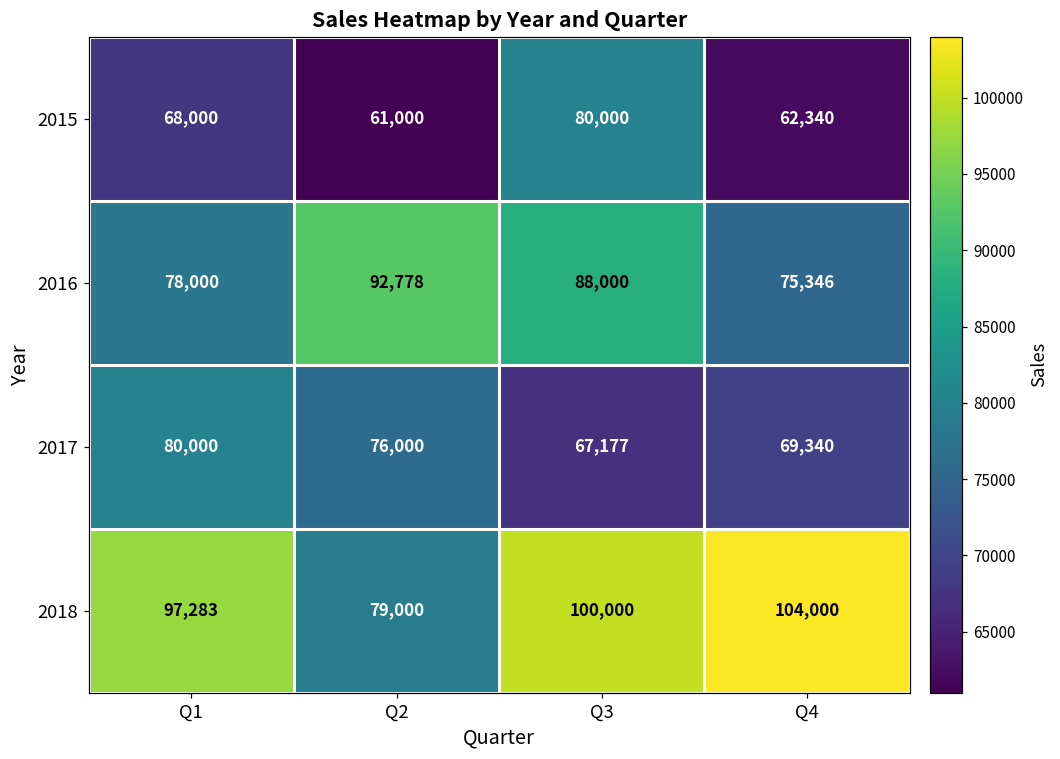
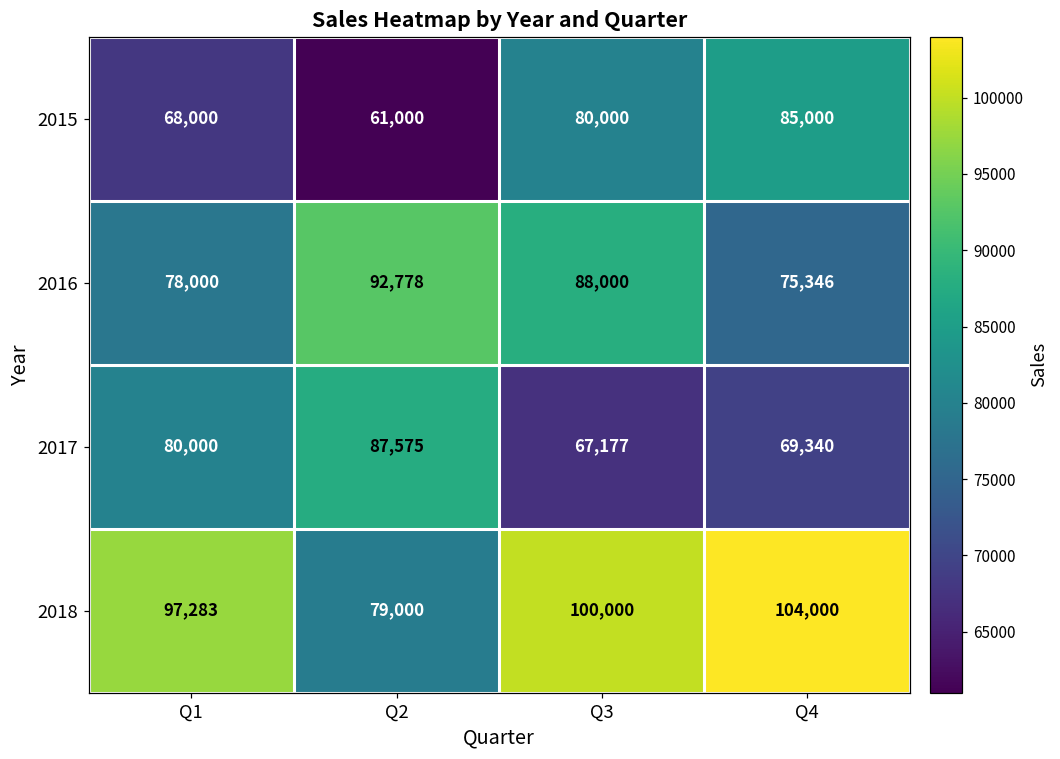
  {
    "2015": {
      "Q1": "68,000",
      "Q2": "61,000",
      "Q3": "80,000",
-     "Q4": "62,340"
+     "Q4": "85,000"
    },
    "2016": {
      "Q1": "78,000",
      "Q2": "92,778",
      "Q3": "88,000",
      "Q4": "75,346"
    },
    "2017": {
      "Q1": "80,000",
-     "Q2": "76,000",
+     "Q2": "87,575",
      "Q3": "67,177",
      "Q4": "69,340"
    },
    "2018": {
      "Q1": "97,283",
      "Q2": "79,000",
      "Q3": "100,000",
      "Q4": "104,000"
    }
  }
